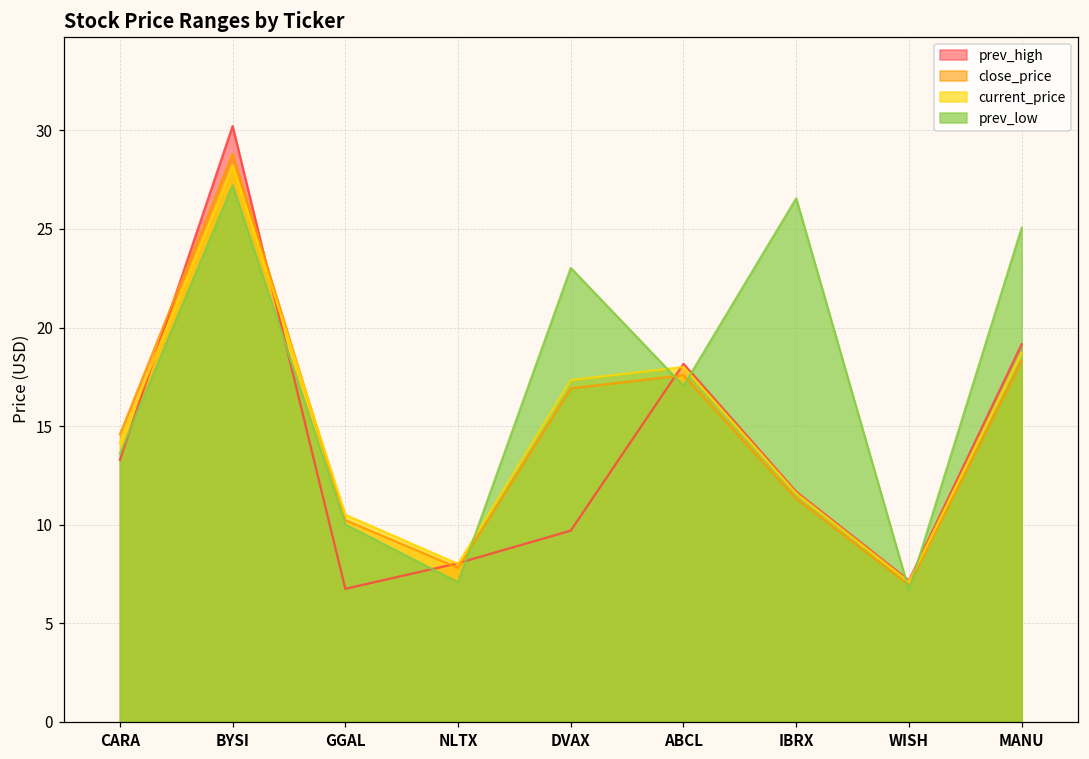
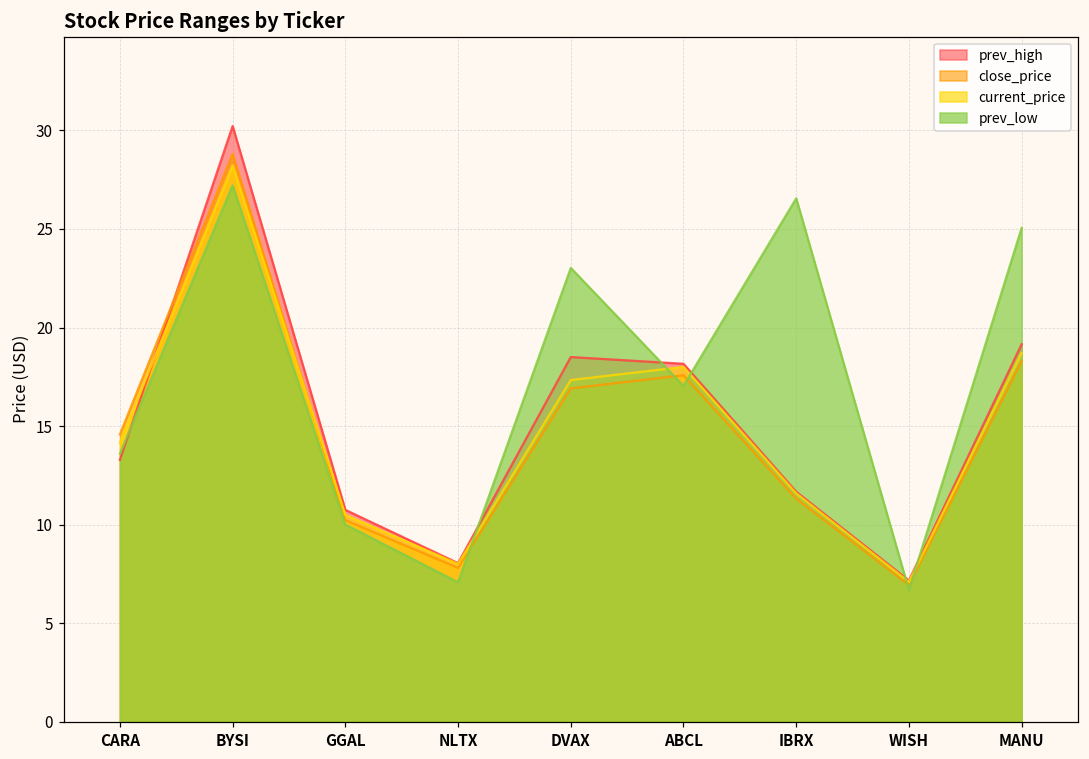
  {
    "prev_high": {
      "CARA": 13.3,
      "BYSI": 30.2,
-     "GGAL": 6.8,
-     "DVAX": 9.7,
+     "GGAL": 10.8,
+     "DVAX": 18.5,
      "ABCL": 18.2,
      "MANU": 19.2
    },
    "prev_low": {
      "CARA": 13.6,
      "BYSI": 27.2,
      "GGAL": 10.0,
      "NLTX": 7.1,
      "DVAX": 23.0,
      "ABCL": 17.0,
      "IBRX": 26.6,
      "WISH": 6.7,
      "MANU": 25.1
    }
  }
